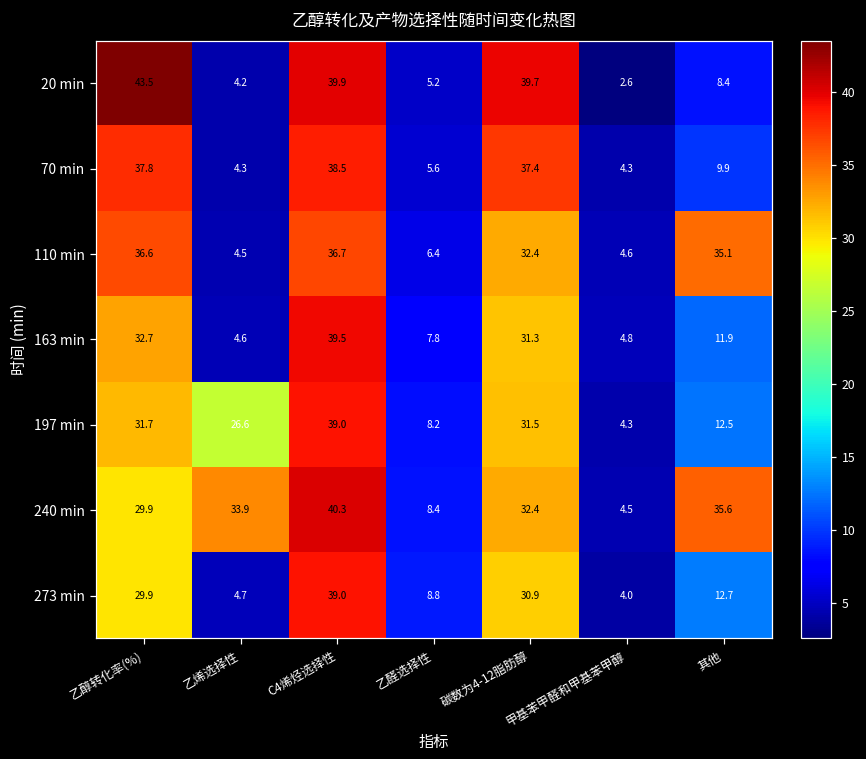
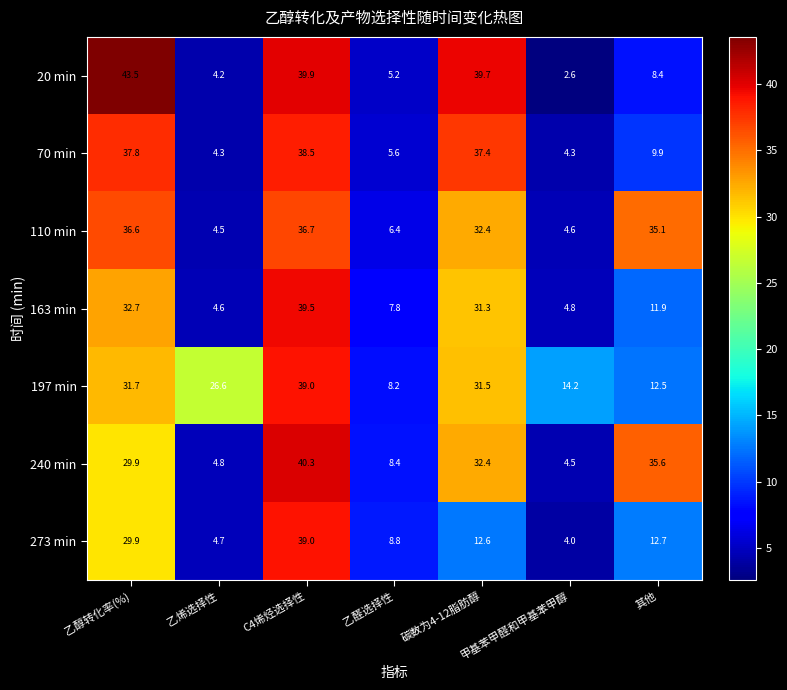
  {
    "20 min": {
      "乙醇转化率(%)": 43.5,
      "乙烯选择性": 4.2,
      "C4烯烃选择性": 39.9,
      "乙醛选择性": 5.2,
      "碳数为4-12脂肪醇": 39.7,
      "甲基苯甲醛和甲基苯甲醇": 2.6,
      "其他": 8.4
    },
    "70 min": {
      "乙醇转化率(%)": 37.8,
      "乙烯选择性": 4.3,
      "C4烯烃选择性": 38.5,
      "乙醛选择性": 5.6,
      "碳数为4-12脂肪醇": 37.4,
      "甲基苯甲醛和甲基苯甲醇": 4.3,
      "其他": 9.9
    },
    "110 min": {
      "乙醇转化率(%)": 36.6,
      "乙烯选择性": 4.5,
      "C4烯烃选择性": 36.7,
      "乙醛选择性": 6.4,
      "碳数为4-12脂肪醇": 32.4,
      "甲基苯甲醛和甲基苯甲醇": 4.6,
      "其他": 35.1
    },
    "163 min": {
      "乙醇转化率(%)": 32.7,
      "乙烯选择性": 4.6,
      "C4烯烃选择性": 39.5,
      "乙醛选择性": 7.8,
      "碳数为4-12脂肪醇": 31.3,
      "甲基苯甲醛和甲基苯甲醇": 4.8,
      "其他": 11.9
    },
    "197 min": {
      "乙醇转化率(%)": 31.7,
      "乙烯选择性": 26.6,
      "C4烯烃选择性": 39.0,
      "乙醛选择性": 8.2,
      "碳数为4-12脂肪醇": 31.5,
-     "甲基苯甲醛和甲基苯甲醇": 4.3,
+     "甲基苯甲醛和甲基苯甲醇": 14.2,
      "其他": 12.5
    },
    "240 min": {
      "乙醇转化率(%)": 29.9,
-     "乙烯选择性": 33.9,
+     "乙烯选择性": 4.8,
      "C4烯烃选择性": 40.3,
      "乙醛选择性": 8.4,
      "碳数为4-12脂肪醇": 32.4,
      "甲基苯甲醛和甲基苯甲醇": 4.5,
      "其他": 35.6
    },
    "273 min": {
      "乙醇转化率(%)": 29.9,
      "乙烯选择性": 4.7,
      "C4烯烃选择性": 39.0,
      "乙醛选择性": 8.8,
-     "碳数为4-12脂肪醇": 30.9,
+     "碳数为4-12脂肪醇": 12.6,
      "甲基苯甲醛和甲基苯甲醇": 4.0,
      "其他": 12.7
    }
  }
